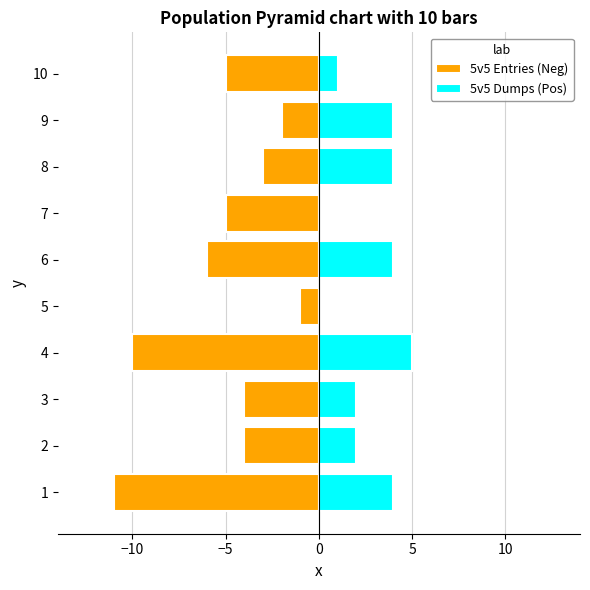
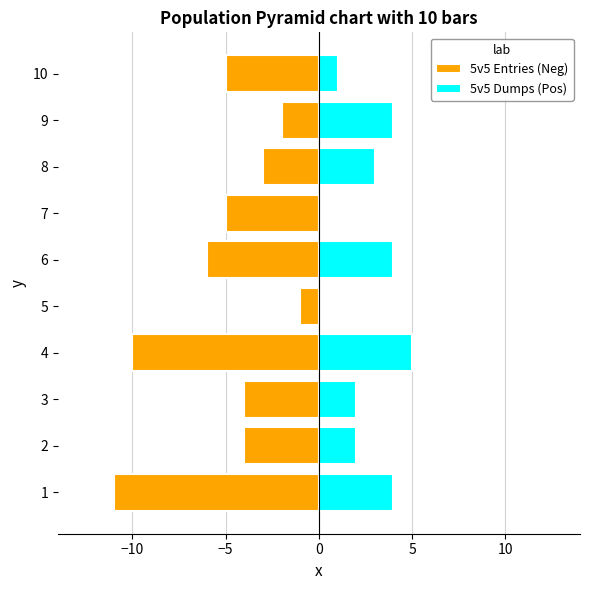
  {
    "5v5 Entries (Neg)": {
      "10": -5,
      "9": -2,
      "8": -3,
      "7": -5,
      "6": -6,
      "5": -1,
      "4": -10,
      "3": -4,
      "2": -4,
      "1": -11
    },
    "5v5 Dumps (Pos)": {
      "10": 1,
      "9": 4,
-     "8": 4,
+     "8": 3,
      "7": 0,
      "6": 4,
      "5": 0,
      "4": 5,
      "3": 2,
      "2": 2,
      "1": 4
    }
  }
